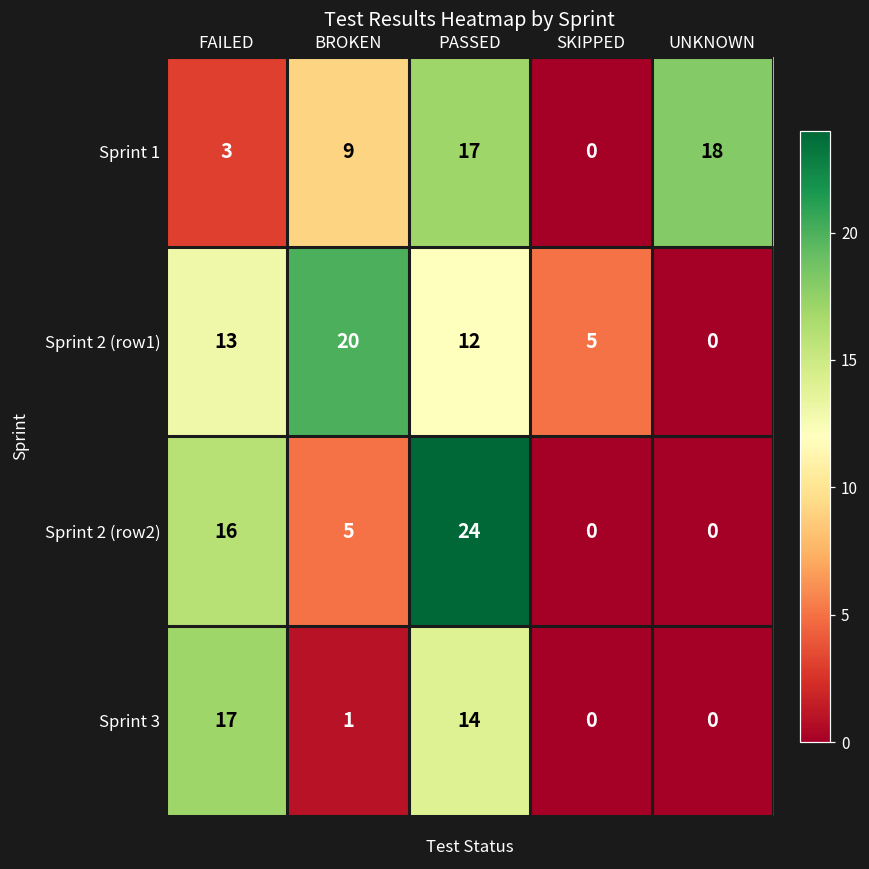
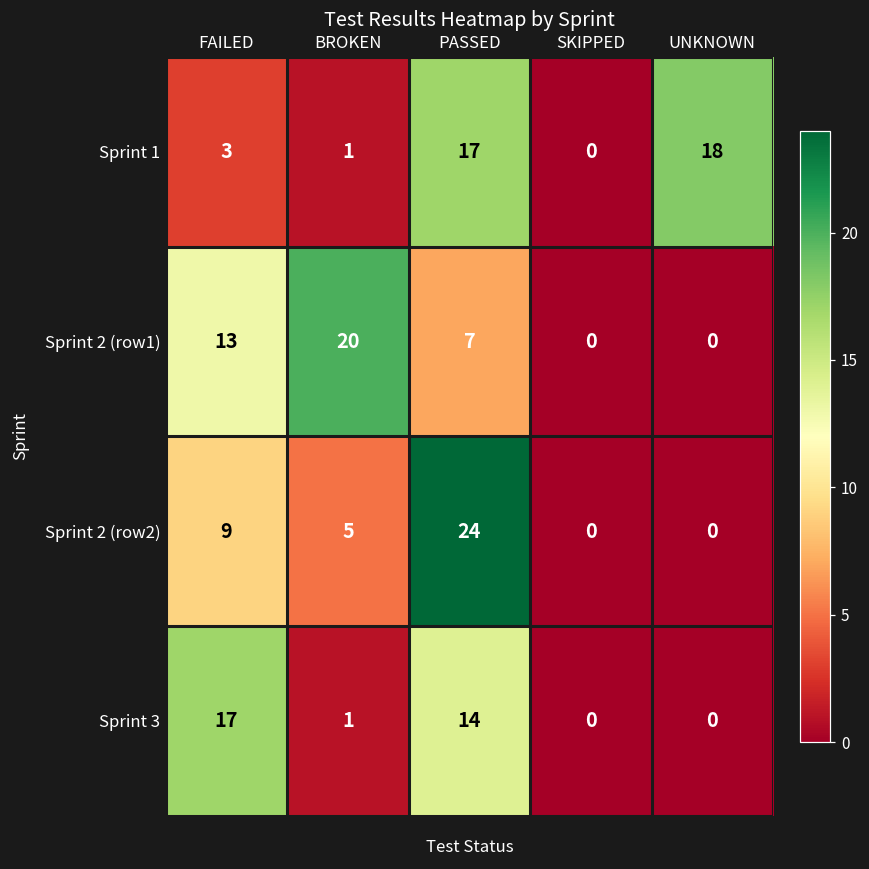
  {
    "Sprint 1": {
      "FAILED": 3,
-     "BROKEN": 9,
+     "BROKEN": 1,
      "PASSED": 17,
      "SKIPPED": 0,
      "UNKNOWN": 18
    },
    "Sprint 2 (row1)": {
      "FAILED": 13,
      "BROKEN": 20,
-     "PASSED": 12,
-     "SKIPPED": 5,
+     "PASSED": 7,
+     "SKIPPED": 0,
      "UNKNOWN": 0
    },
    "Sprint 2 (row2)": {
-     "FAILED": 16,
+     "FAILED": 9,
      "BROKEN": 5,
      "PASSED": 24,
      "SKIPPED": 0,
      "UNKNOWN": 0
    },
    "Sprint 3": {
      "FAILED": 17,
      "BROKEN": 1,
      "PASSED": 14,
      "SKIPPED": 0,
      "UNKNOWN": 0
    }
  }
